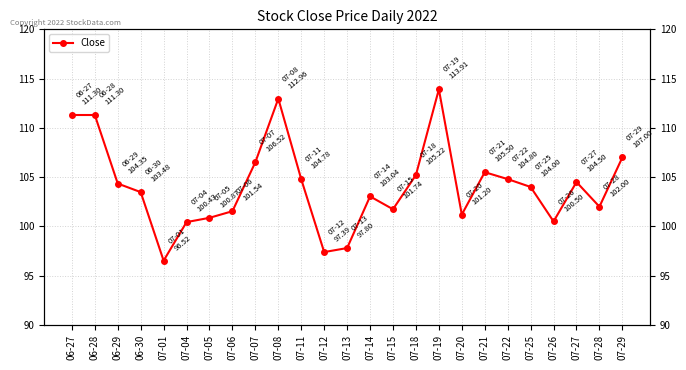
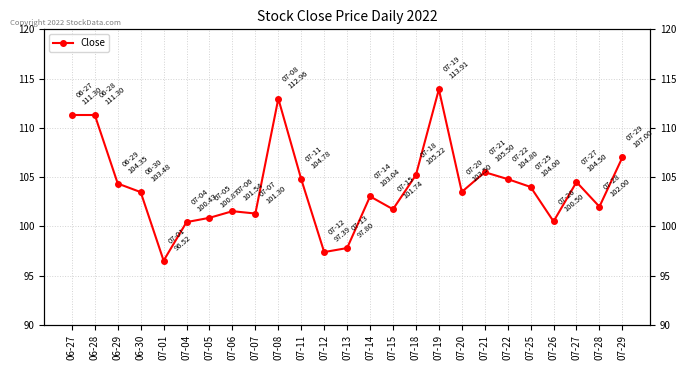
  {
    "06-29": 104.35,
    "06-30": 103.48,
    "07-01": 96.52,
-   "07-07": 106.52,
+   "07-07": 101.30,
    "07-08": 112.96,
    "07-11": 104.78,
    "07-12": 97.39,
    "07-13": 97.80,
    "07-14": 103.04,
    "07-18": 105.22,
    "07-19": 113.91,
-   "07-20": 101.20,
+   "07-20": 103.50,
    "07-26": 100.50,
    "07-27": 104.50,
    "07-28": 102.00,
    "07-29": 107.00
  }
